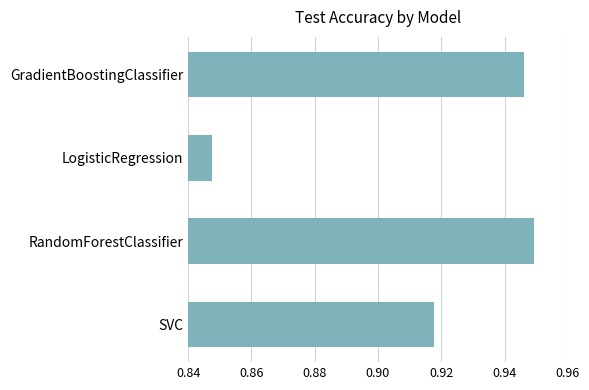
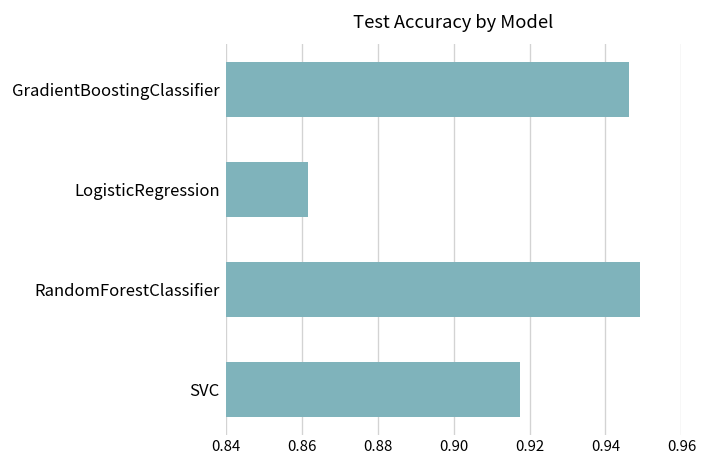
  {
    "GradientBoostingClassifier": 0.946,
-   "LogisticRegression": 0.847,
+   "LogisticRegression": 0.862,
    "RandomForestClassifier": 0.949,
    "SVC": 0.918
  }
